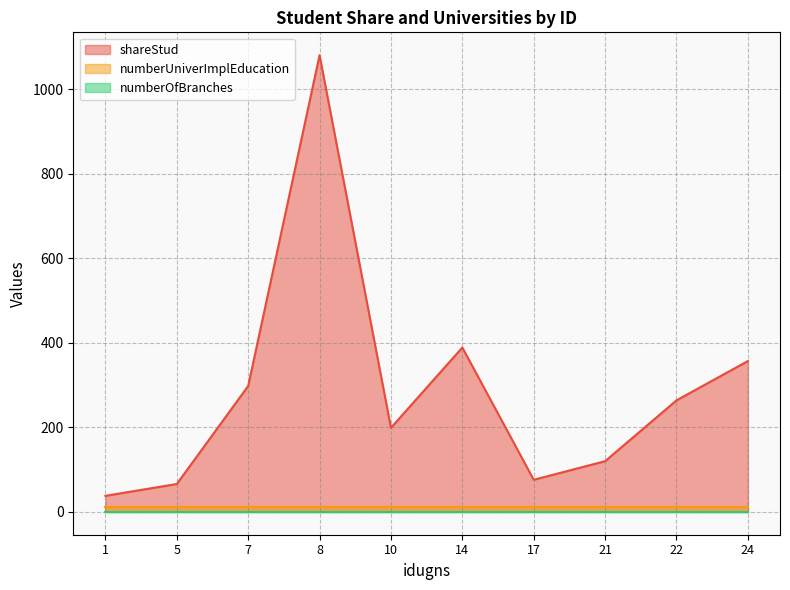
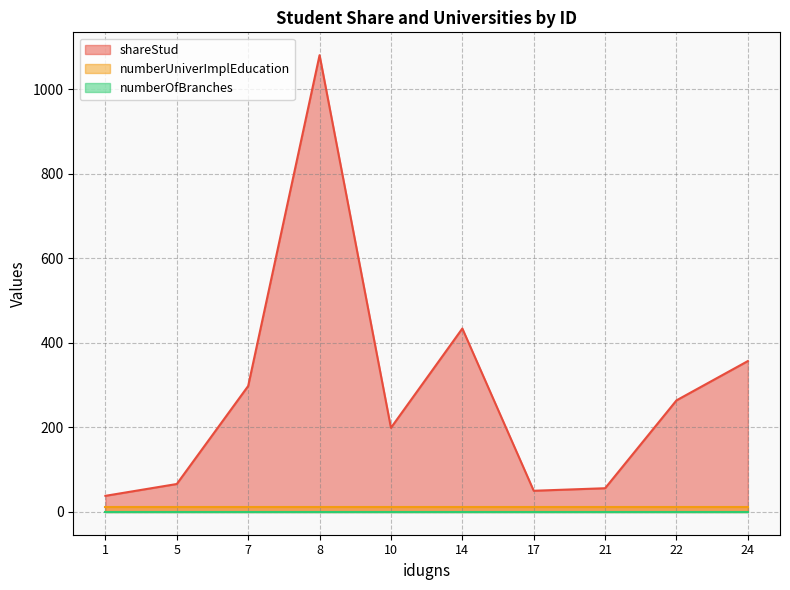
  {
    "shareStud": {
      "1": 40,
      "5": 70,
      "7": 300,
      "8": 1080,
      "10": 200,
-     "14": 390,
-     "17": 80,
-     "21": 120,
+     "14": 430,
+     "17": 50,
+     "21": 60,
      "22": 260,
      "24": 360
    },
    "numberUniverImplEducation": {
      "1": 10,
      "5": 10,
      "7": 10,
      "8": 10,
      "10": 10,
      "14": 10,
      "17": 10,
      "21": 10,
      "22": 10,
      "24": 10
    },
    "numberOfBranches": {
      "1": 0,
      "5": 0,
      "7": 0,
      "8": 0,
      "10": 0,
      "14": 0,
      "17": 0,
      "21": 0,
      "22": 0,
      "24": 0
    }
  }
